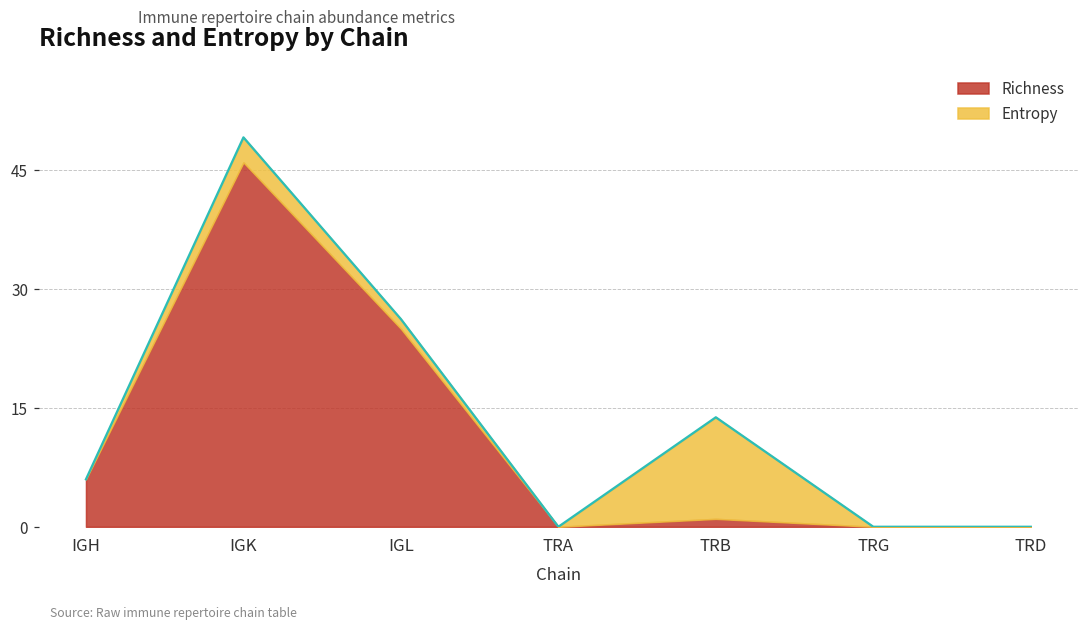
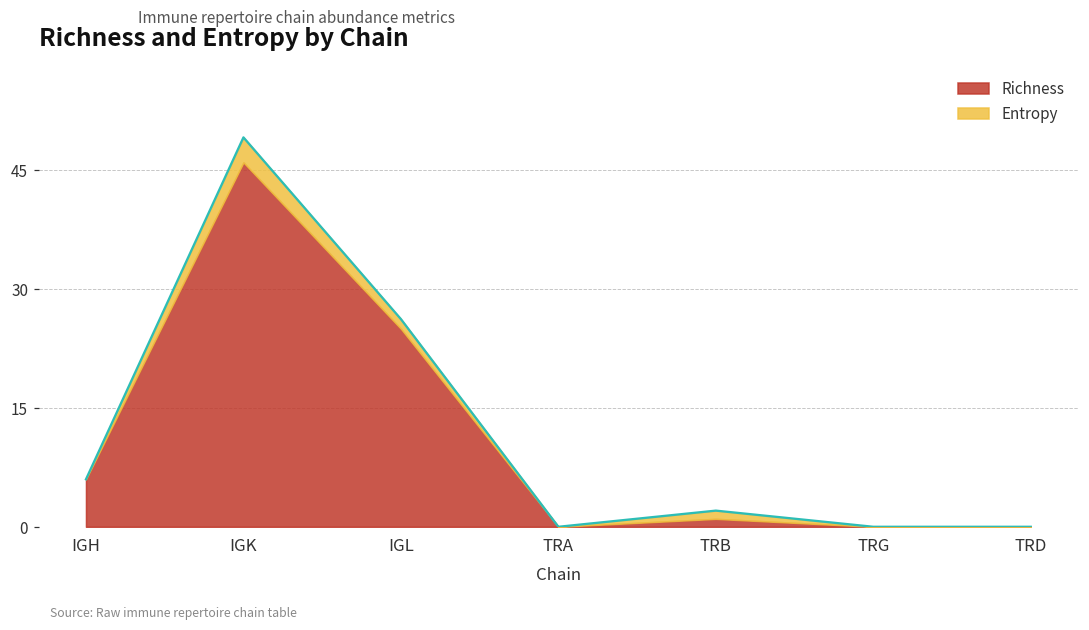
  {
    "Richness": {
      "IGK": 46,
      "IGL": 25,
      "TRB": 1
    },
    "Entropy": {
      "IGK": 3,
      "IGL": 1,
-     "TRB": 13
+     "TRB": 1
    }
  }
